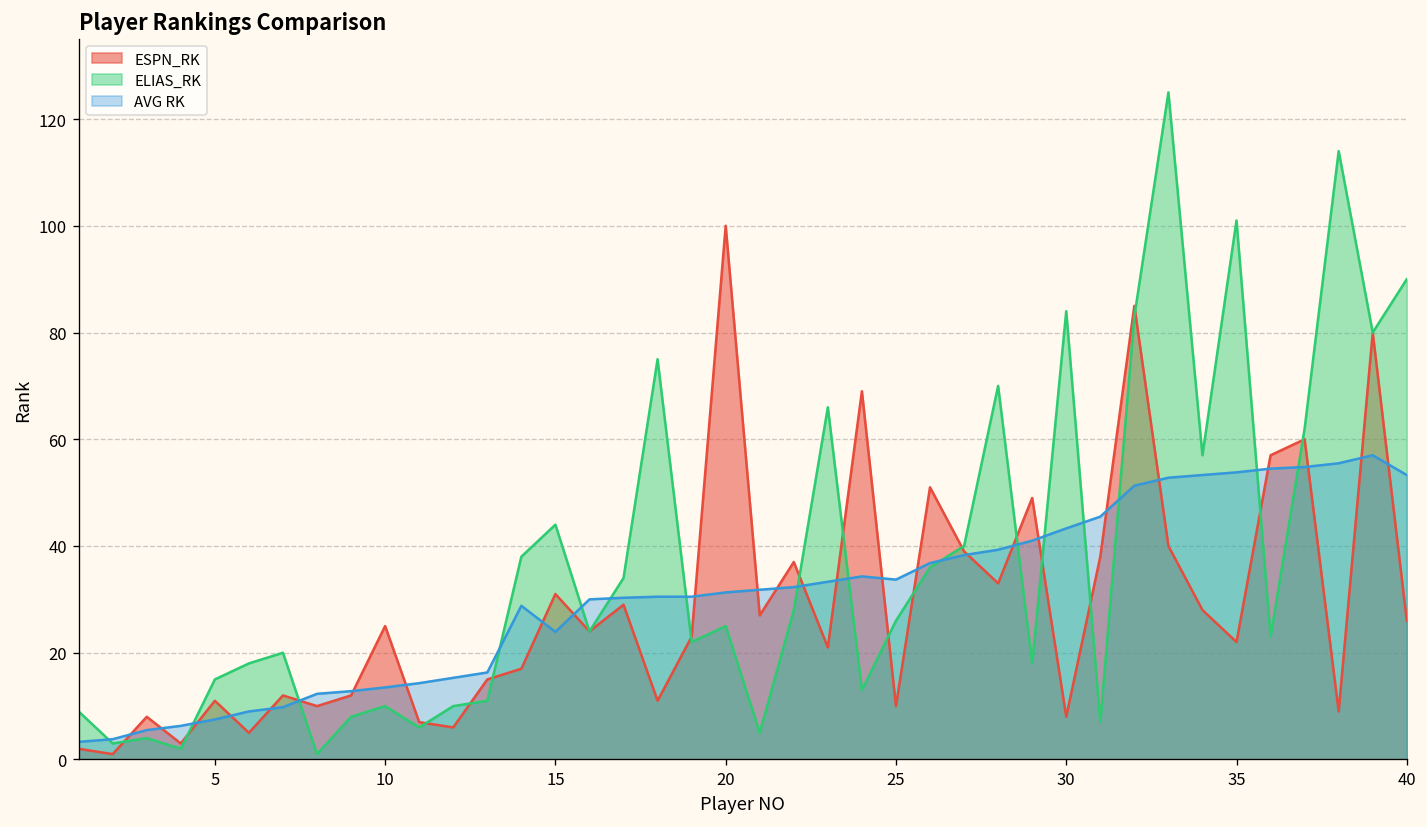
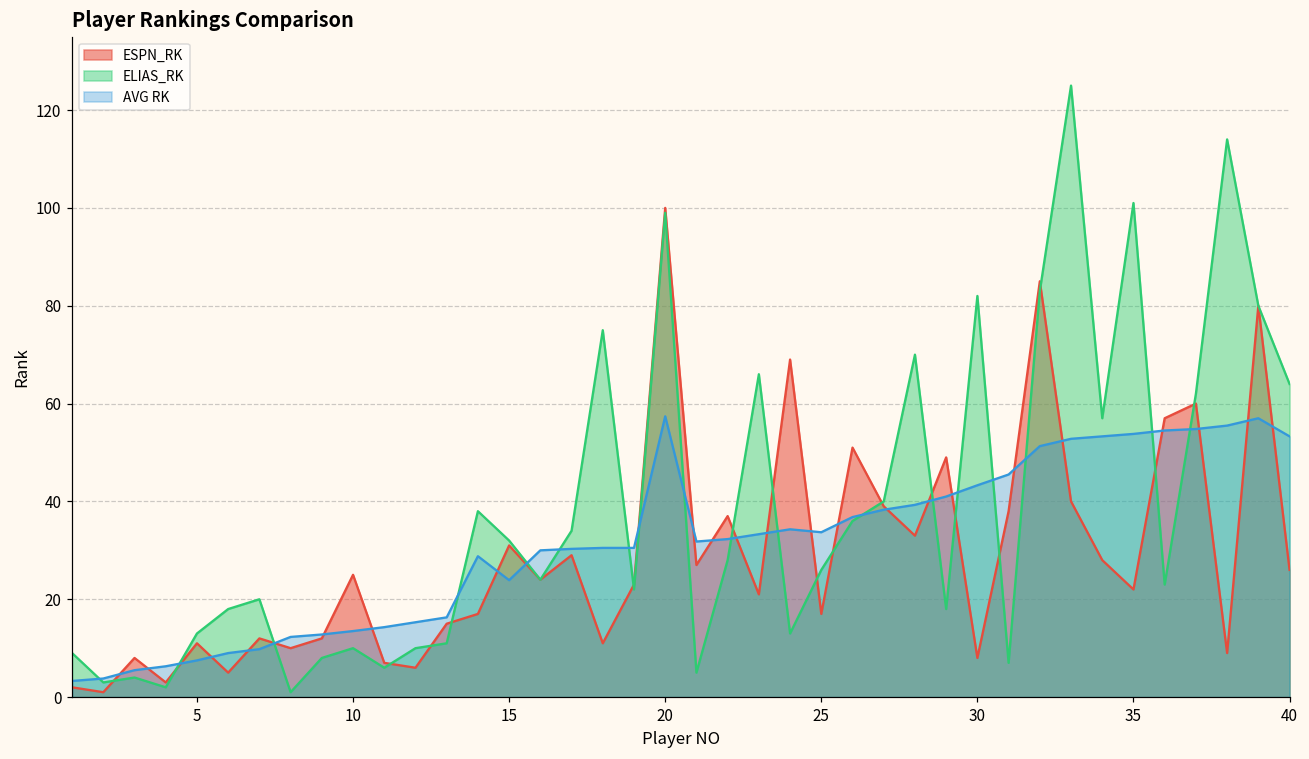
  {
    "ESPN_RK": {
      "5": 11,
      "10": 25,
      "15": 31,
      "20": 100,
-     "25": 10,
+     "25": 17,
      "30": 8,
      "35": 22,
      "40": 26
    },
    "ELIAS_RK": {
-     "5": 15,
+     "5": 13,
      "10": 10,
-     "15": 44,
-     "20": 25,
+     "15": 32,
+     "20": 99,
      "25": 26,
-     "30": 84,
+     "30": 82,
      "35": 101,
-     "40": 90
+     "40": 64
    },
    "AVG RK": {
      "5": 8,
      "10": 14,
      "15": 24,
-     "20": 31,
+     "20": 57,
      "25": 34,
      "30": 43,
      "35": 54,
      "40": 53
    }
  }
